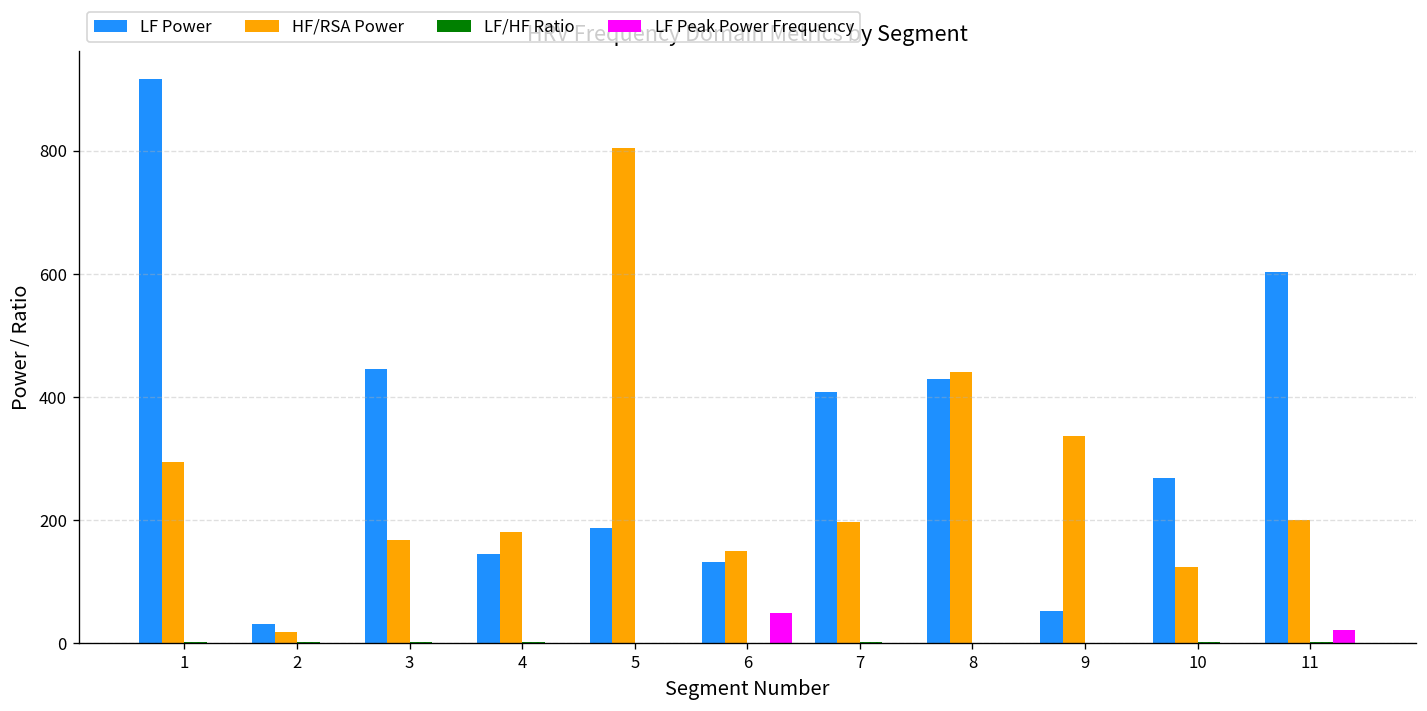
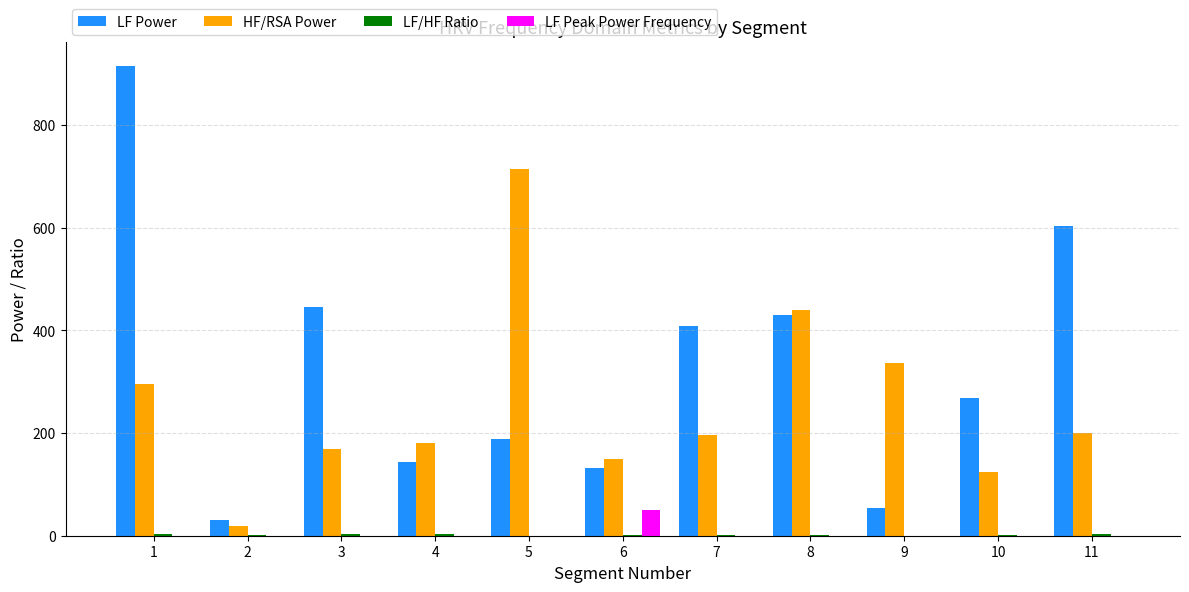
  {
    "LF Power": {
      "1": 920,
      "2": 30,
      "3": 450,
      "4": 140,
      "5": 190,
      "6": 130,
      "7": 410,
      "8": 430,
      "9": 50,
      "10": 270,
      "11": 600
    },
    "HF/RSA Power": {
      "1": 300,
      "2": 20,
      "3": 170,
      "4": 180,
-     "5": 800,
+     "5": 720,
      "6": 150,
      "7": 200,
      "8": 440,
      "9": 340,
      "10": 120,
      "11": 200
    },
    "LF Peak Power Frequency": {
      "6": 50,
-     "11": 20
+     "11": 0
    }
  }
